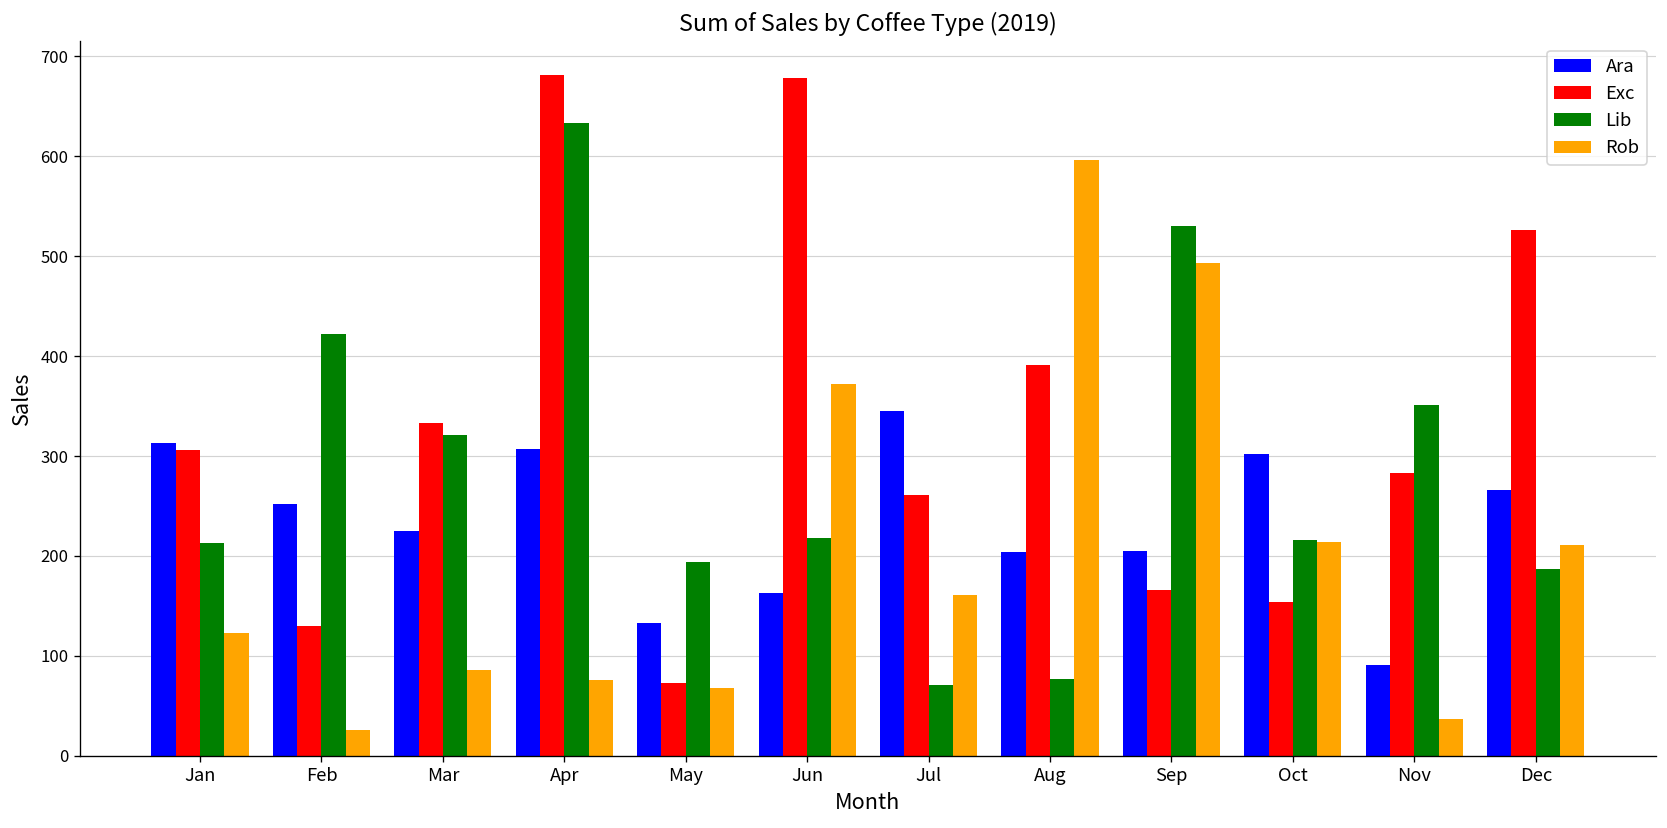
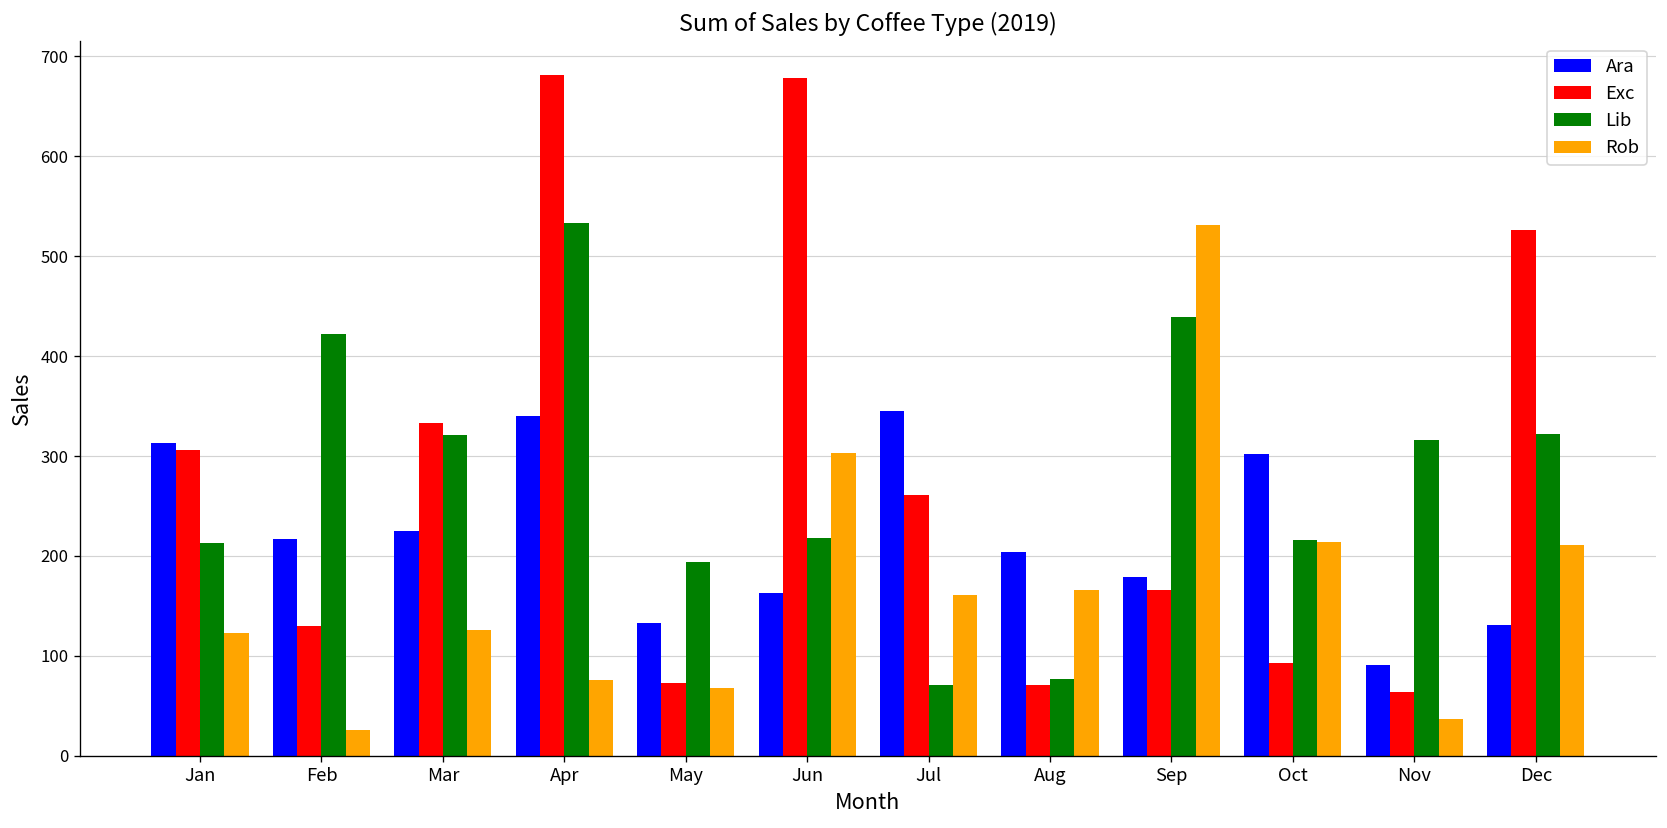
  {
    "Ara": {
      "Jan": 310,
-     "Feb": 250,
+     "Feb": 220,
      "Mar": 220,
-     "Apr": 310,
+     "Apr": 340,
      "May": 130,
      "Jun": 160,
      "Jul": 350,
      "Aug": 200,
-     "Sep": 200,
+     "Sep": 180,
      "Oct": 300,
      "Nov": 90,
-     "Dec": 270
+     "Dec": 130
    },
    "Exc": {
      "Jan": 310,
      "Feb": 130,
      "Mar": 330,
      "Apr": 680,
      "May": 70,
      "Jun": 680,
      "Jul": 260,
-     "Aug": 390,
+     "Aug": 70,
      "Sep": 170,
-     "Oct": 150,
-     "Nov": 280,
+     "Oct": 90,
+     "Nov": 60,
      "Dec": 530
    },
    "Lib": {
      "Jan": 210,
      "Feb": 420,
      "Mar": 320,
-     "Apr": 630,
+     "Apr": 530,
      "May": 190,
      "Jun": 220,
      "Jul": 70,
      "Aug": 80,
-     "Sep": 530,
+     "Sep": 440,
      "Oct": 220,
-     "Nov": 350,
-     "Dec": 190
+     "Nov": 320,
+     "Dec": 320
    },
    "Rob": {
      "Jan": 120,
      "Feb": 30,
-     "Mar": 90,
+     "Mar": 130,
      "Apr": 80,
      "May": 70,
-     "Jun": 370,
+     "Jun": 300,
      "Jul": 160,
-     "Aug": 600,
-     "Sep": 490,
+     "Aug": 170,
+     "Sep": 530,
      "Oct": 210,
      "Nov": 40,
      "Dec": 210
    }
  }
